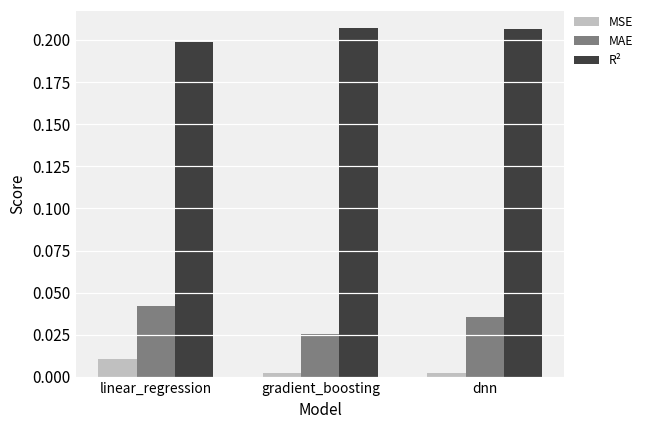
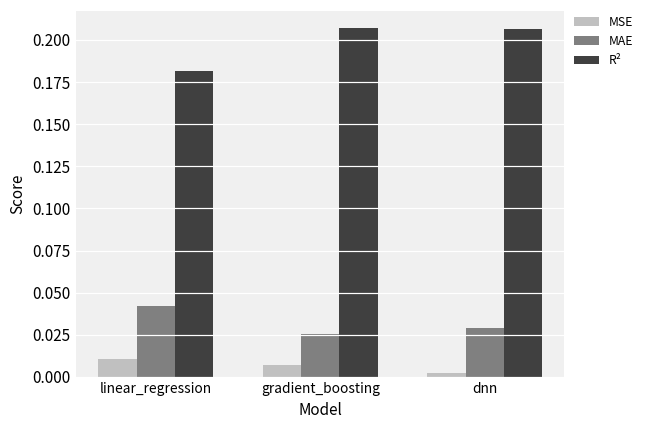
  {
    "MSE": {
      "linear_regression": 0.011,
-     "gradient_boosting": 0.002,
+     "gradient_boosting": 0.007,
      "dnn": 0.002
    },
    "MAE": {
      "linear_regression": 0.042,
      "gradient_boosting": 0.025,
-     "dnn": 0.036
+     "dnn": 0.029
    },
    "R²": {
-     "linear_regression": 0.199,
+     "linear_regression": 0.182,
      "gradient_boosting": 0.207,
      "dnn": 0.207
    }
  }
